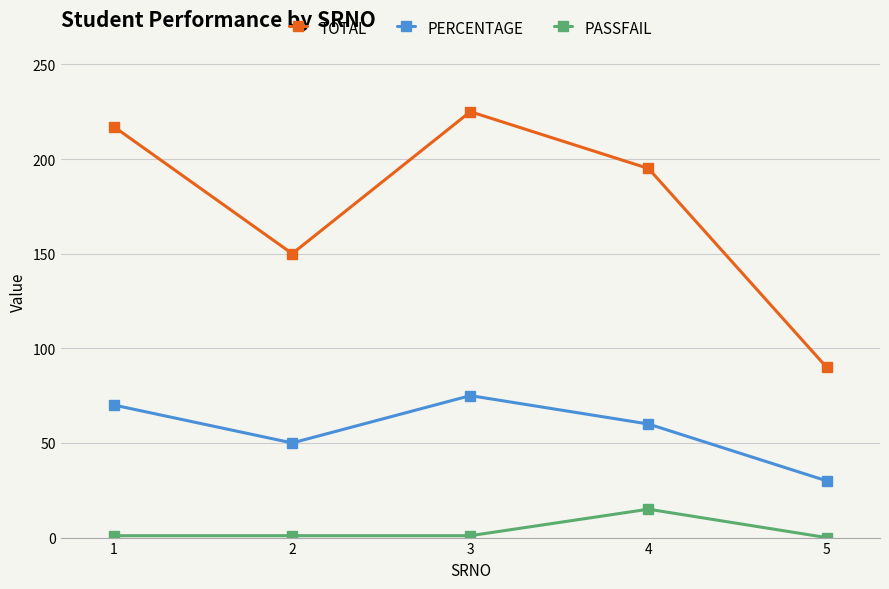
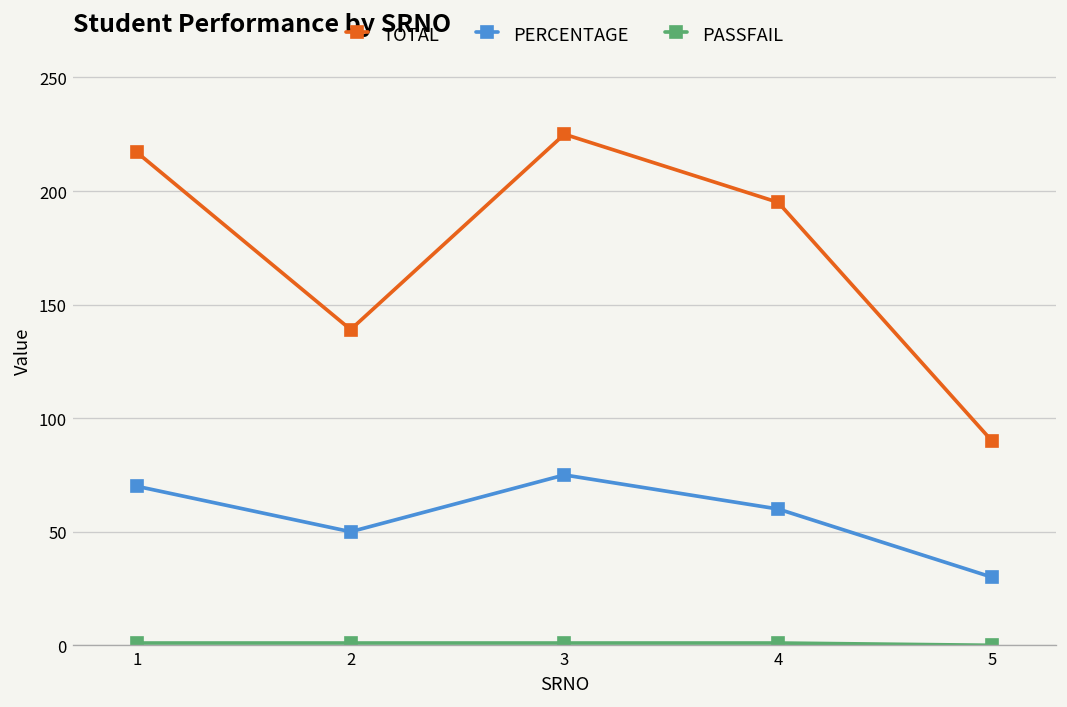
  {
    "TOTAL": {
      "1": 217,
-     "2": 150,
+     "2": 139,
      "3": 225,
      "4": 195,
      "5": 90
    },
    "PERCENTAGE": {
      "1": 70,
      "2": 50,
      "3": 75,
      "4": 60,
      "5": 30
    },
    "PASSFAIL": {
      "1": 1,
      "2": 1,
      "3": 1,
-     "4": 15,
+     "4": 1,
      "5": 0
    }
  }
